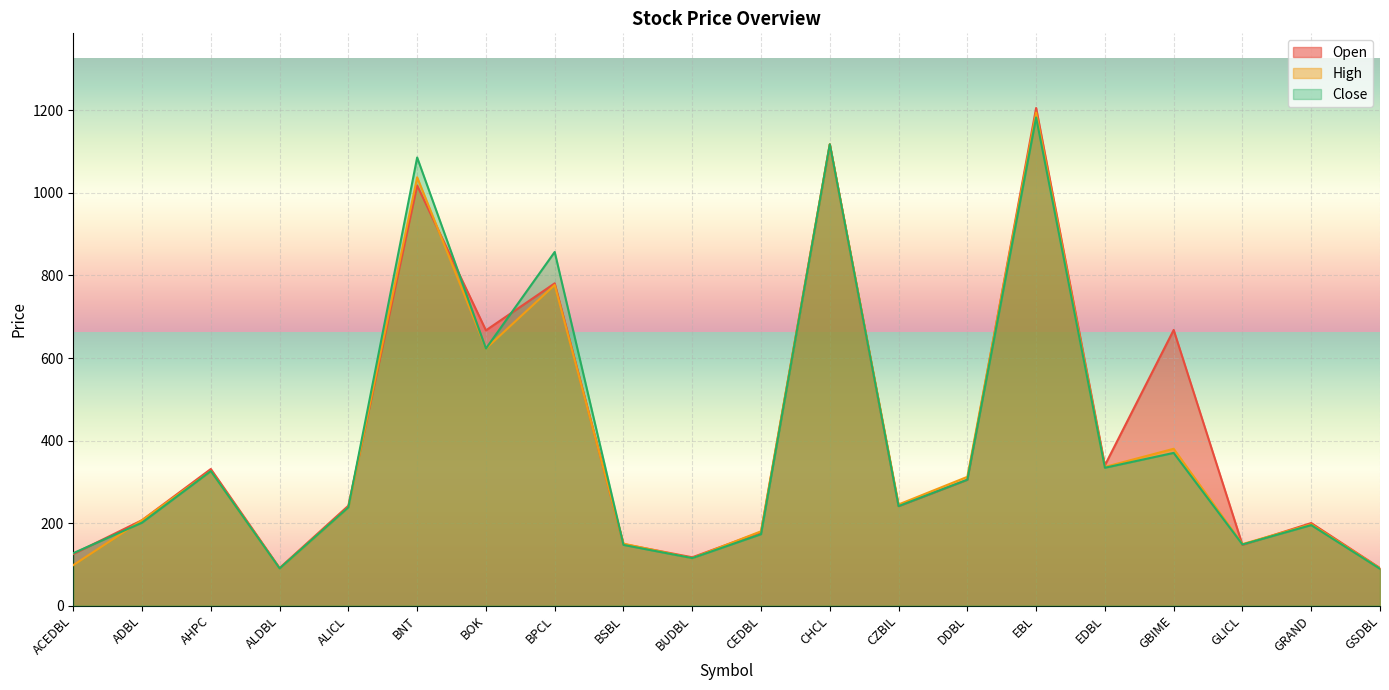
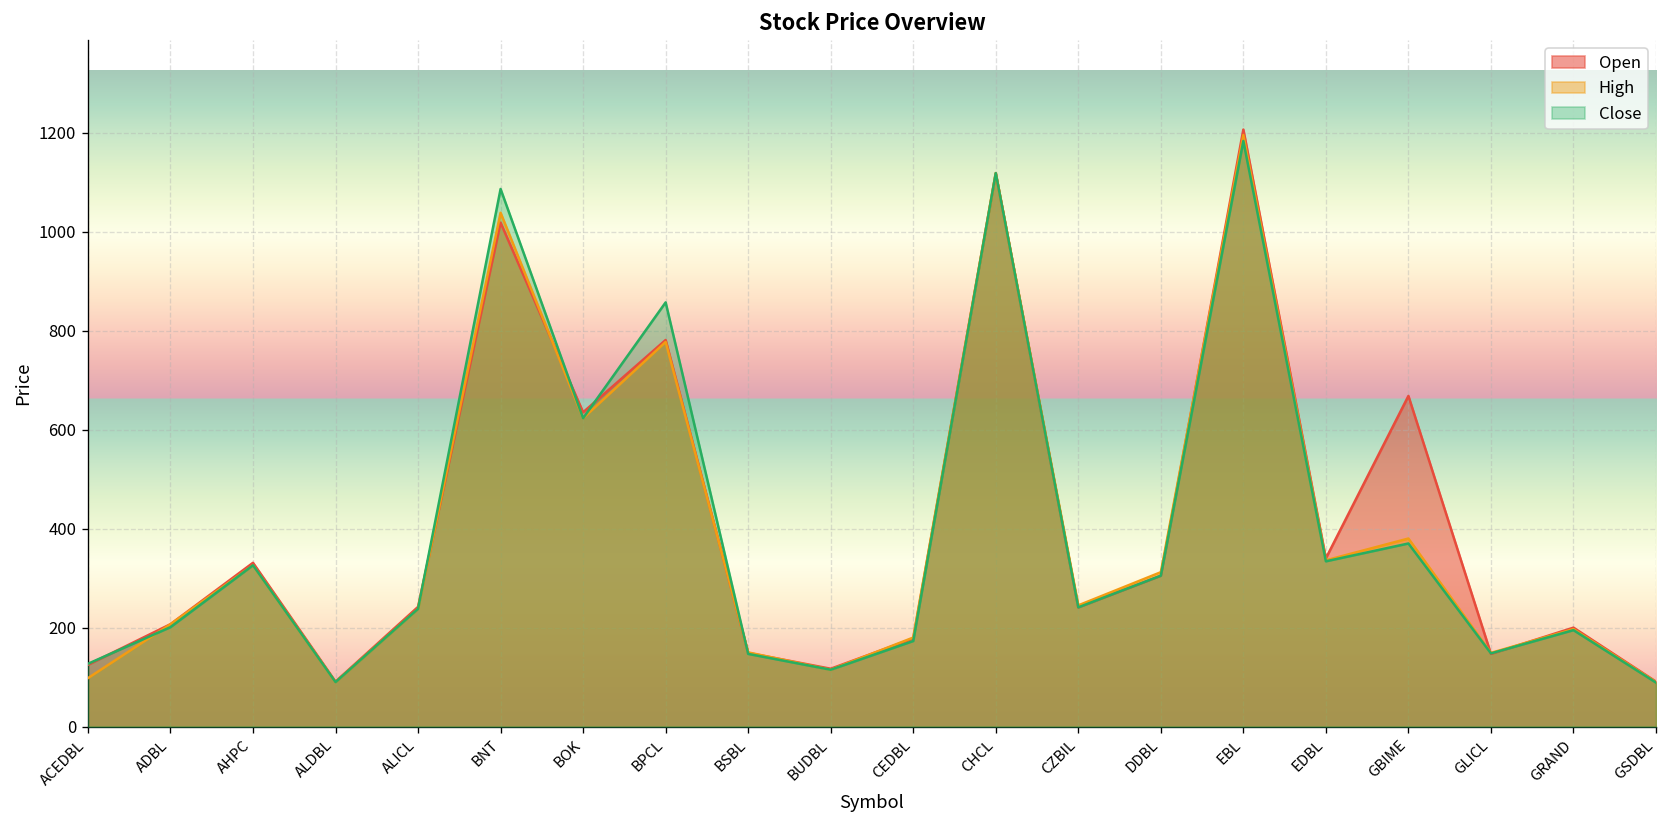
  {
    "Open": {
      "BNT": 1020,
-     "BOK": 670,
+     "BOK": 640,
      "EBL": 1210,
      "GBIME": 670
    },
    "High": {
      "ACEDBL": 100,
      "BNT": 1040,
      "DDBL": 310,
      "EBL": 1200,
      "GBIME": 380
    },
    "Close": {
      "BNT": 1090,
      "BPCL": 860,
      "EBL": 1180,
      "GBIME": 370
    }
  }
